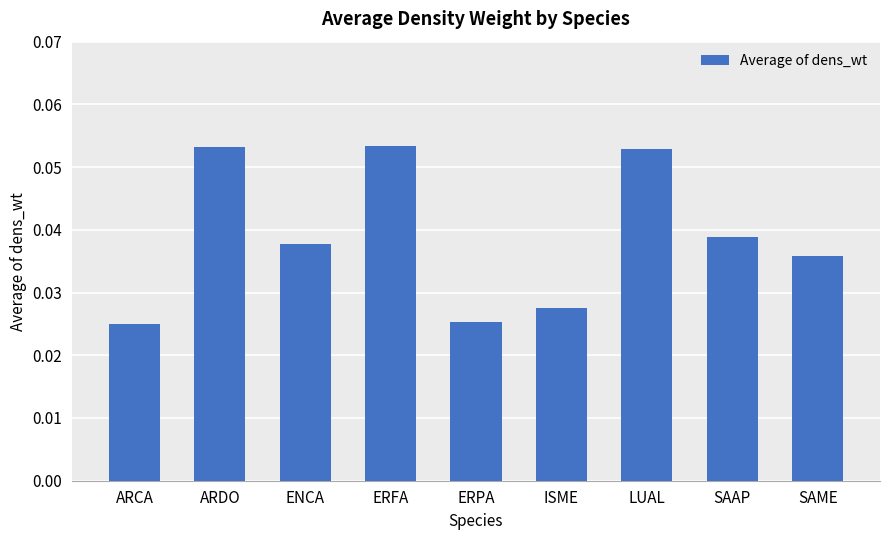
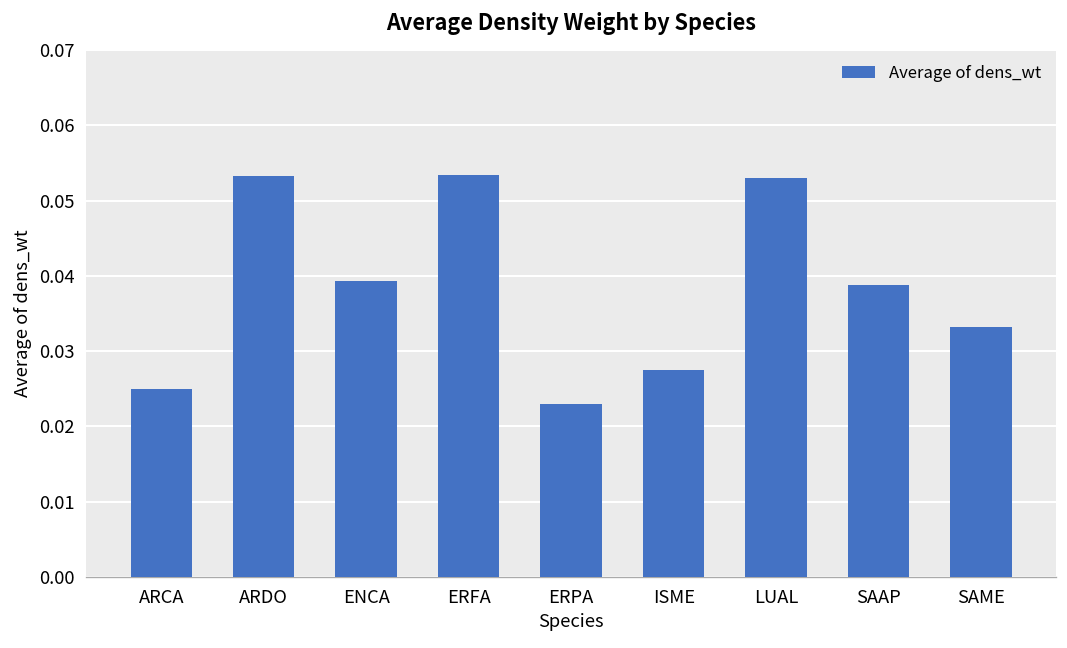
  {
    "ARCA": 0.025,
    "ARDO": 0.053,
-   "ENCA": 0.038,
+   "ENCA": 0.039,
    "ERFA": 0.053,
-   "ERPA": 0.025,
+   "ERPA": 0.023,
    "ISME": 0.028,
    "LUAL": 0.053,
    "SAAP": 0.039,
-   "SAME": 0.036
+   "SAME": 0.033
  }
